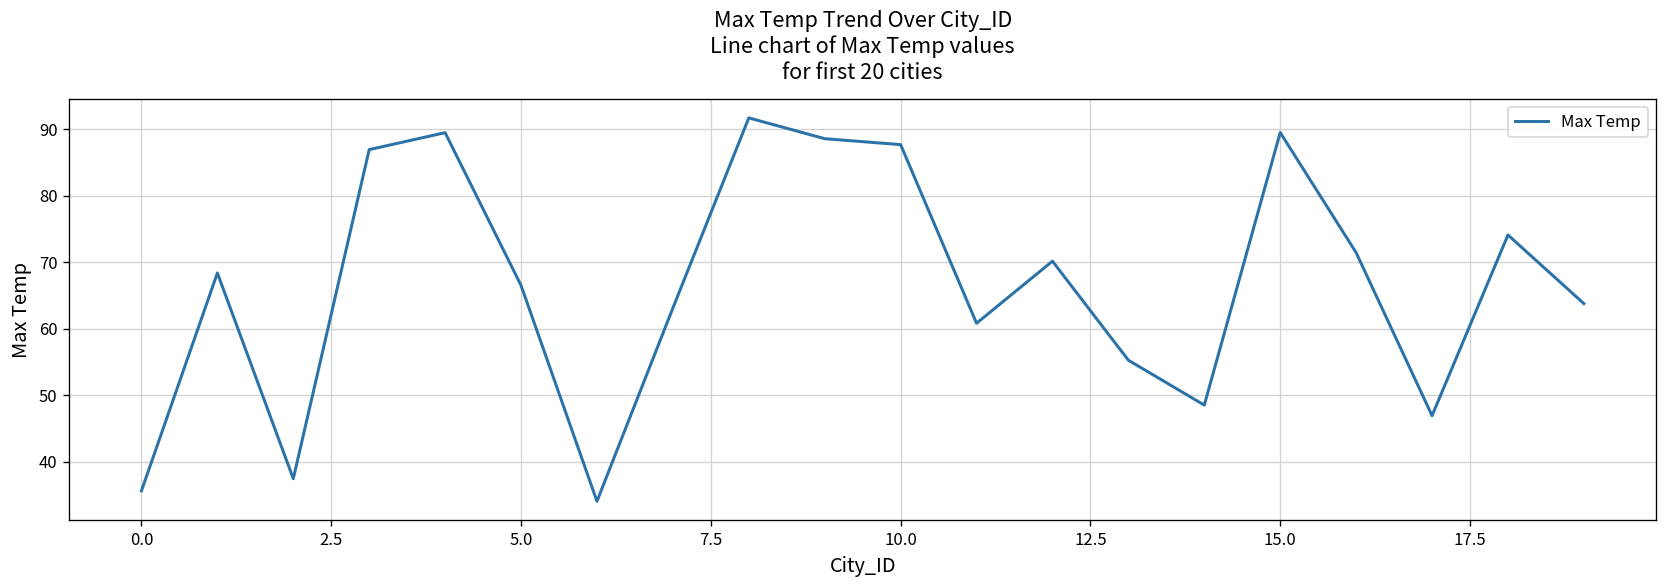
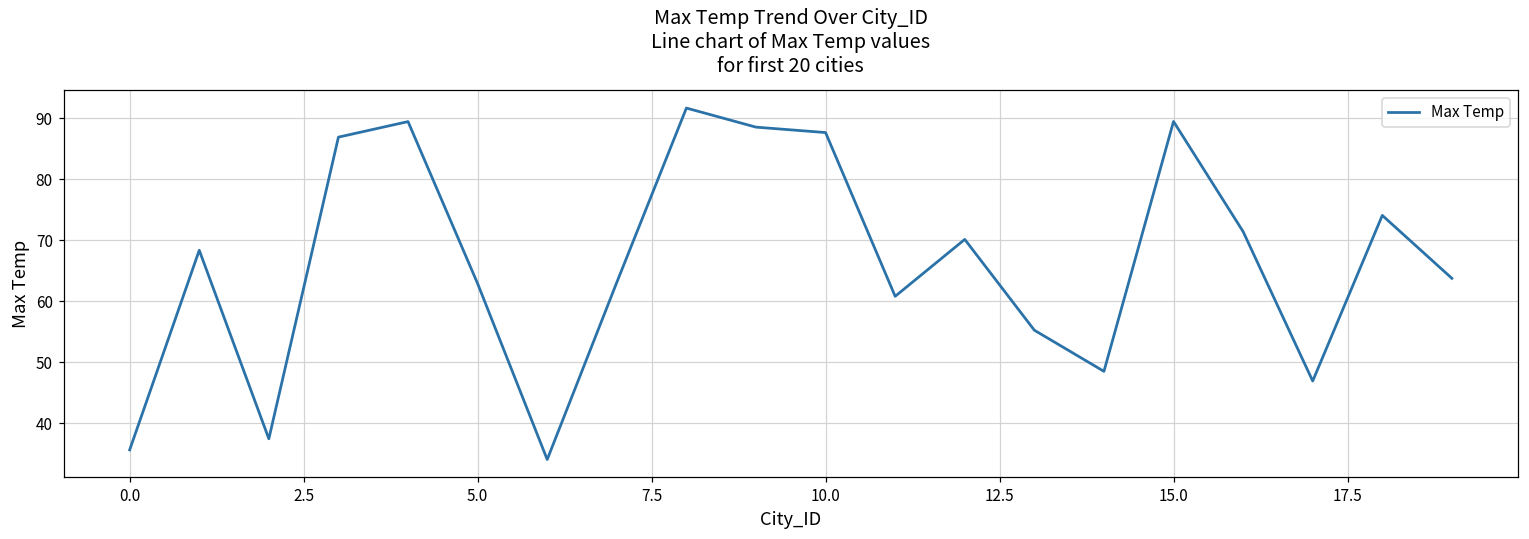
  {
    "0.0": 36,
-   "5.0": 66,
+   "5.0": 63,
    "10.0": 88,
    "15.0": 89
  }
